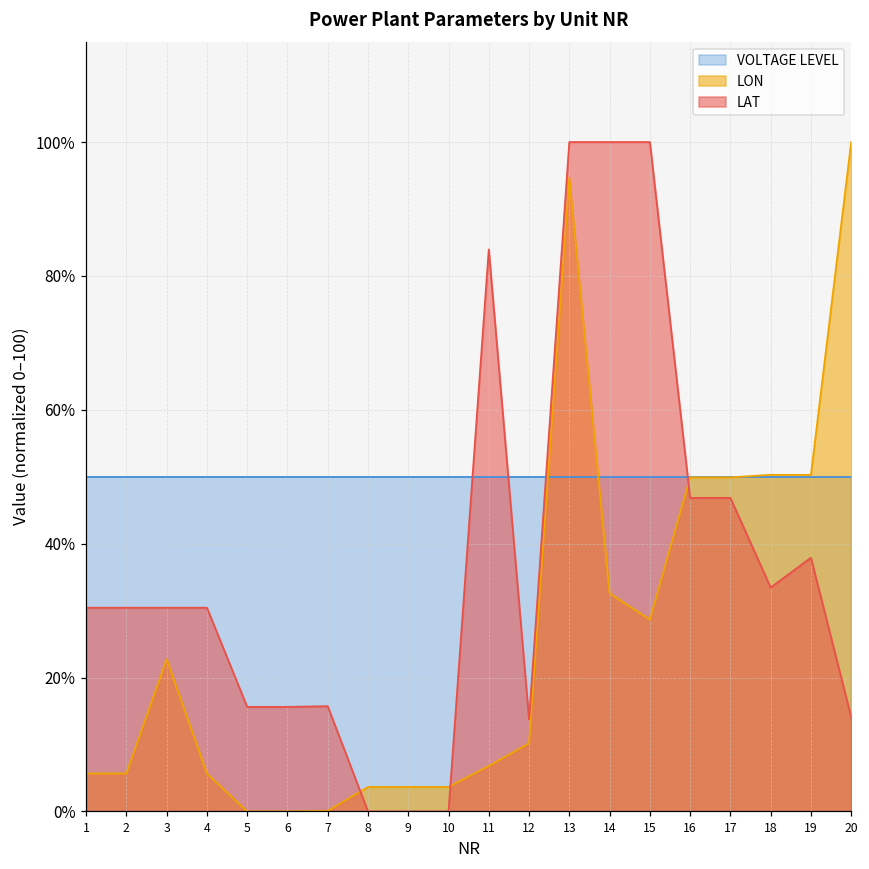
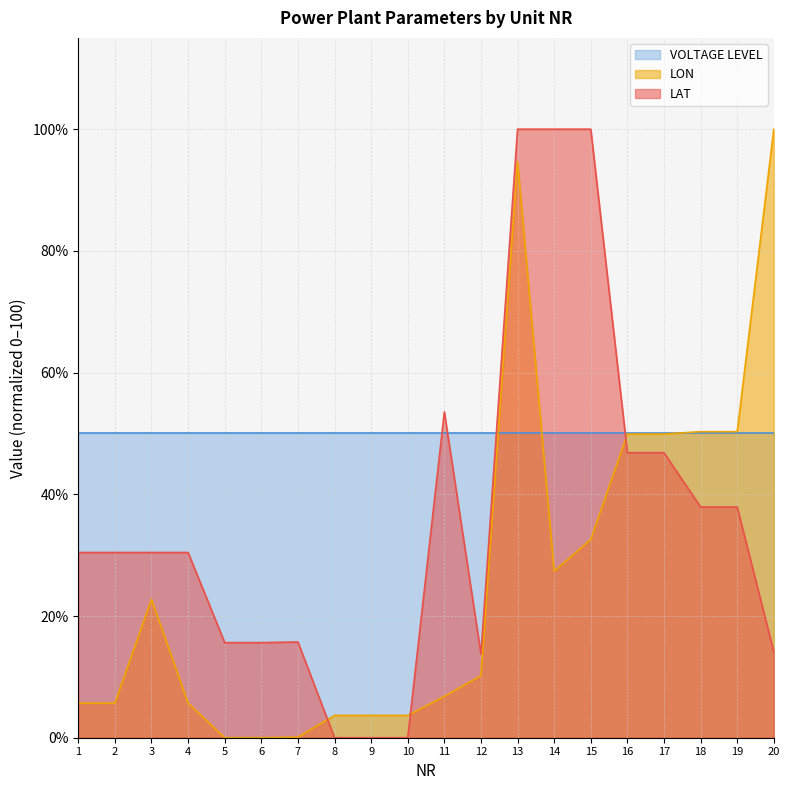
  {
    "VOLTAGE LEVEL": {
      "1": "50%",
      "2": "50%",
      "3": "50%",
      "4": "50%",
      "5": "50%",
      "6": "50%",
      "7": "50%",
      "8": "50%",
      "9": "50%",
      "10": "50%",
      "11": "50%",
      "12": "50%",
      "13": "50%",
      "14": "50%",
      "15": "50%",
      "20": "50%"
    },
    "LON": {
      "1": "6%",
      "2": "6%",
      "3": "23%",
      "4": "6%",
      "5": "0%",
      "6": "0%",
      "7": "0%",
      "8": "4%",
      "9": "4%",
      "10": "4%",
      "11": "7%",
      "12": "10%",
      "13": "95%",
-     "14": "33%",
-     "15": "29%",
+     "14": "27%",
+     "15": "33%",
      "20": "100%"
    },
    "LAT": {
      "1": "30%",
      "2": "30%",
      "3": "30%",
      "4": "30%",
      "5": "16%",
      "6": "16%",
      "7": "16%",
      "8": "0%",
      "9": "0%",
      "10": "0%",
-     "11": "84%",
+     "11": "54%",
      "12": "14%",
      "13": "100%",
      "14": "100%",
      "15": "100%",
      "16": "47%",
      "17": "47%",
-     "18": "33%",
+     "18": "38%",
      "19": "38%",
      "20": "14%"
    }
  }
